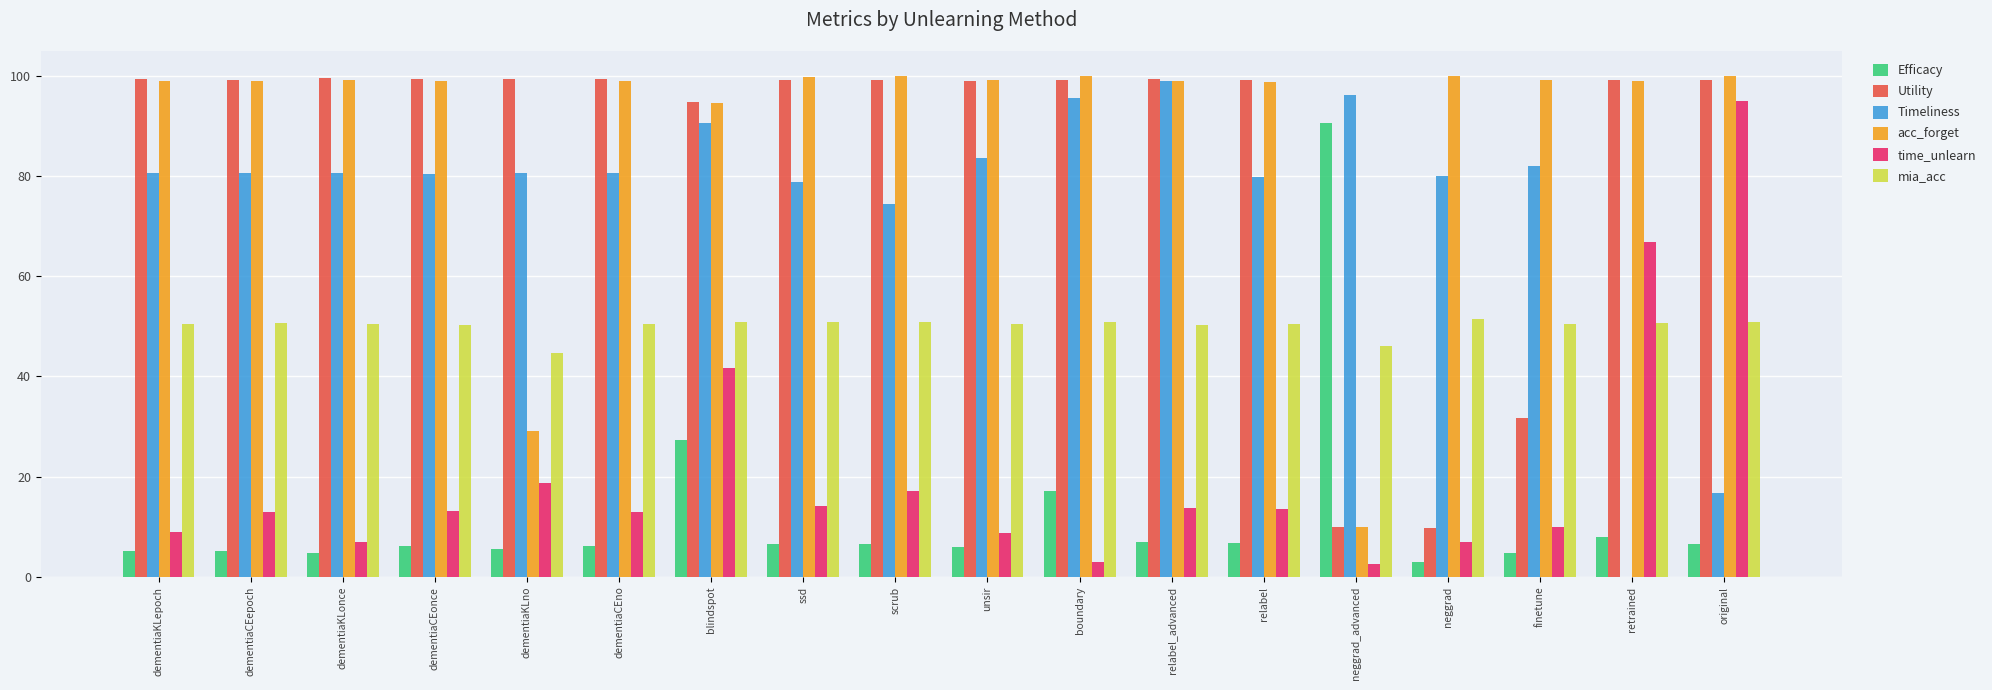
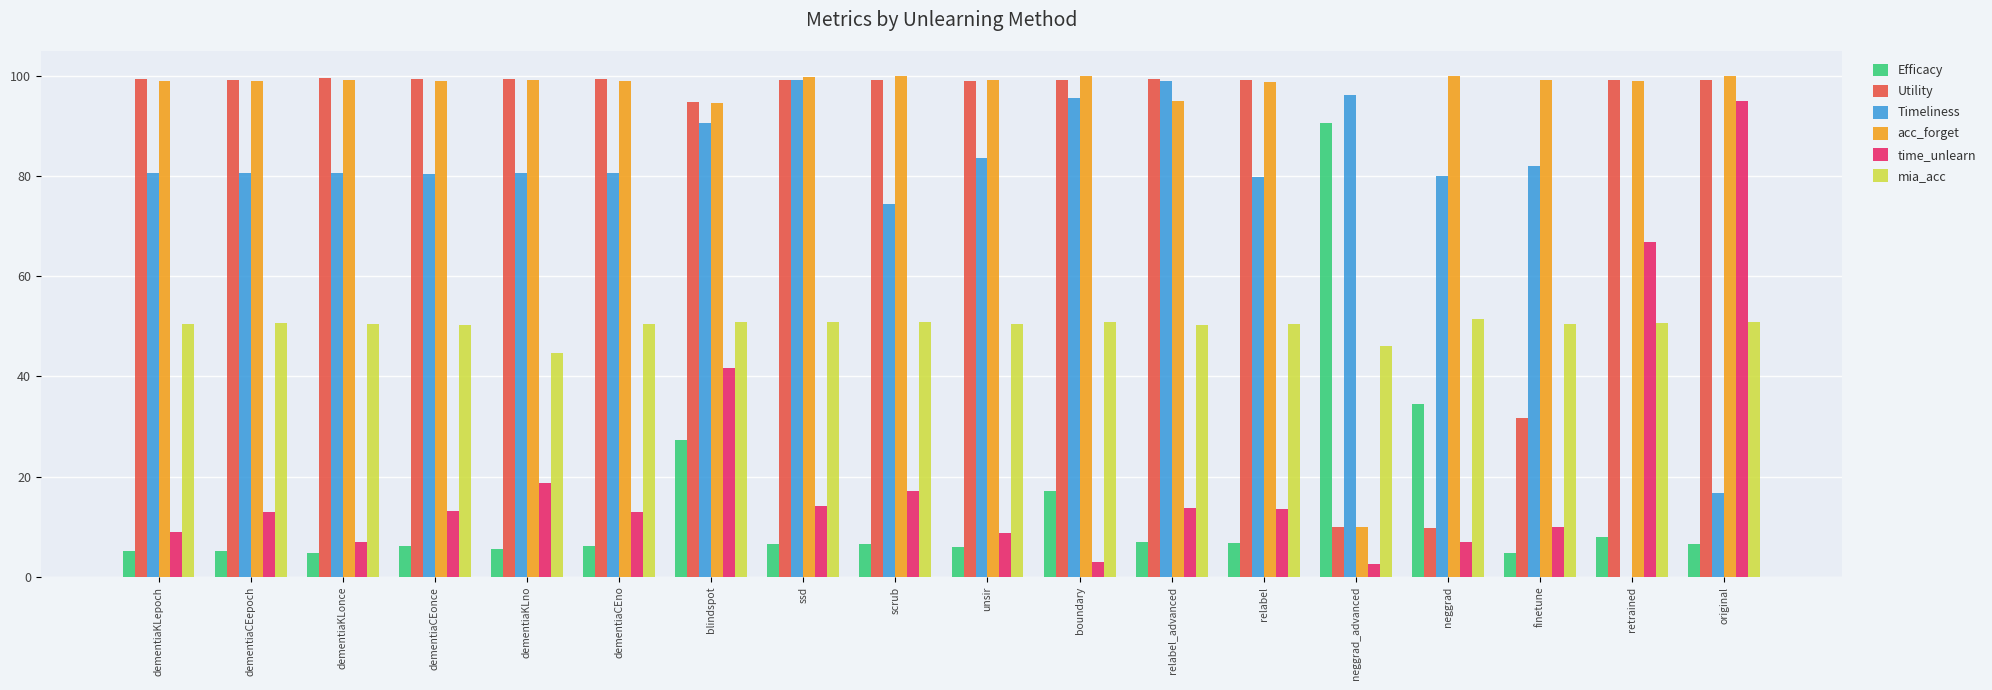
  {
    "Efficacy": {
      "dementiaKLepoch": 5,
      "dementiaCEepoch": 5,
      "dementiaKLonce": 5,
      "dementiaCEonce": 6,
      "dementiaKLno": 6,
      "dementiaCEno": 6,
      "blindspot": 27,
      "ssd": 7,
      "scrub": 7,
      "unsir": 6,
      "boundary": 17,
      "relabel_advanced": 7,
      "relabel": 7,
      "neggrad_advanced": 91,
-     "neggrad": 3,
+     "neggrad": 35,
      "finetune": 5,
      "retrained": 8,
      "original": 7
    },
    "Utility": {
      "dementiaKLepoch": 99,
      "dementiaCEepoch": 99,
      "dementiaKLonce": 99,
      "dementiaCEonce": 99,
      "dementiaKLno": 99,
      "dementiaCEno": 99,
      "blindspot": 95,
      "ssd": 99,
      "scrub": 99,
      "unsir": 99,
      "boundary": 99,
      "relabel_advanced": 99,
      "relabel": 99,
      "neggrad_advanced": 10,
      "neggrad": 10,
      "finetune": 32,
      "retrained": 99,
      "original": 99
    },
    "Timeliness": {
      "dementiaKLepoch": 81,
      "dementiaCEepoch": 81,
      "dementiaKLonce": 81,
      "dementiaCEonce": 80,
      "dementiaKLno": 81,
      "dementiaCEno": 81,
      "blindspot": 90,
-     "ssd": 79,
+     "ssd": 99,
      "scrub": 74,
      "unsir": 83,
      "boundary": 96,
      "relabel_advanced": 99,
      "relabel": 80,
      "neggrad_advanced": 96,
      "neggrad": 80,
      "finetune": 82,
      "retrained": 0,
      "original": 17
    },
    "acc_forget": {
      "dementiaKLepoch": 99,
      "dementiaCEepoch": 99,
      "dementiaKLonce": 99,
      "dementiaCEonce": 99,
-     "dementiaKLno": 29,
+     "dementiaKLno": 99,
      "dementiaCEno": 99,
      "blindspot": 94,
      "ssd": 100,
      "scrub": 100,
      "unsir": 99,
      "boundary": 100,
-     "relabel_advanced": 99,
+     "relabel_advanced": 95,
      "relabel": 99,
      "neggrad_advanced": 10,
      "neggrad": 100,
      "finetune": 99,
      "retrained": 99,
      "original": 100
    },
    "time_unlearn": {
      "dementiaKLepoch": 9,
      "dementiaCEepoch": 13,
      "dementiaKLonce": 7,
      "dementiaCEonce": 13,
      "dementiaKLno": 19,
      "dementiaCEno": 13,
      "blindspot": 42,
      "ssd": 14,
      "scrub": 17,
      "unsir": 9,
      "boundary": 3,
      "relabel_advanced": 14,
      "relabel": 14,
      "neggrad_advanced": 3,
      "neggrad": 7,
      "finetune": 10,
      "retrained": 67,
      "original": 95
    },
    "mia_acc": {
      "dementiaKLepoch": 50,
      "dementiaCEepoch": 51,
      "dementiaKLonce": 50,
      "dementiaCEonce": 50,
      "dementiaKLno": 45,
      "dementiaCEno": 50,
      "blindspot": 51,
      "ssd": 51,
      "scrub": 51,
      "unsir": 50,
      "boundary": 51,
      "relabel_advanced": 50,
      "relabel": 50,
      "neggrad_advanced": 46,
      "neggrad": 51,
      "finetune": 51,
      "retrained": 51,
      "original": 51
    }
  }
